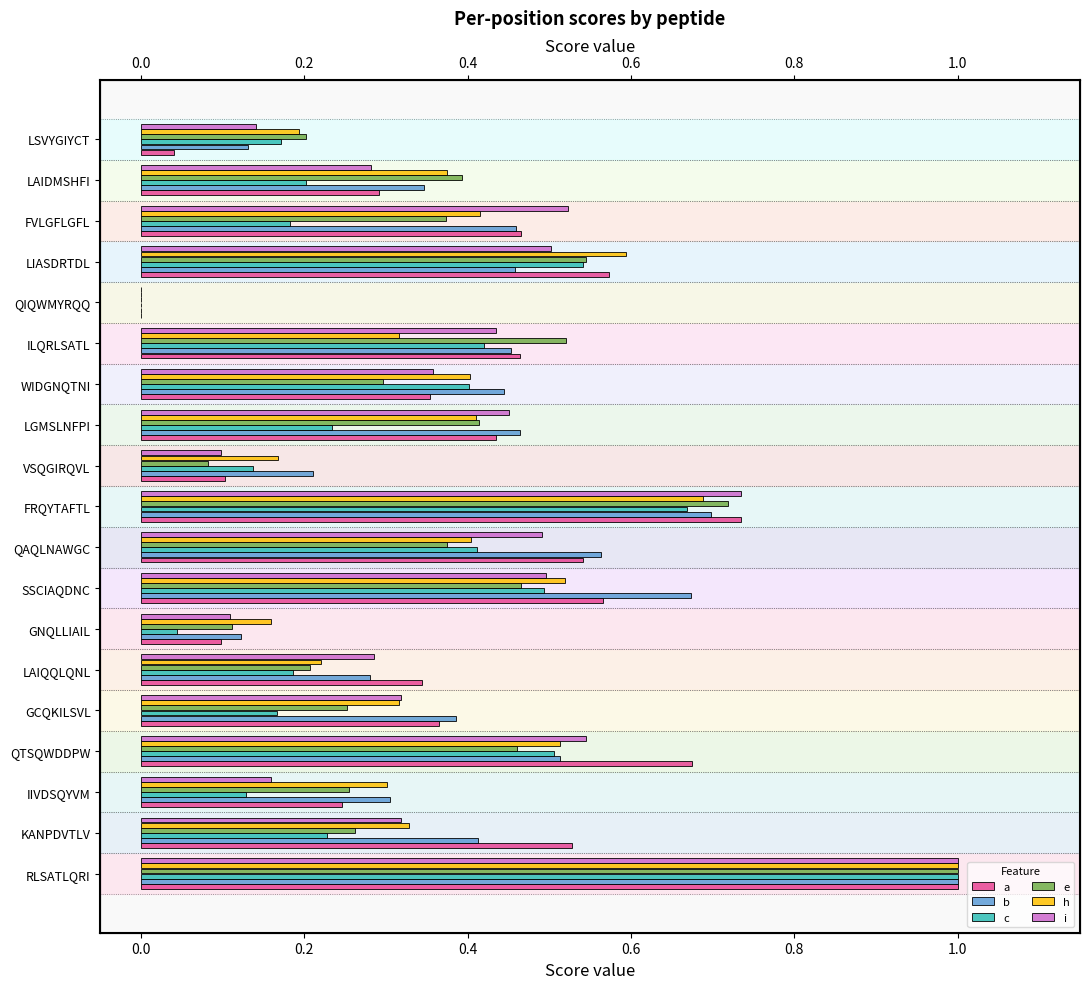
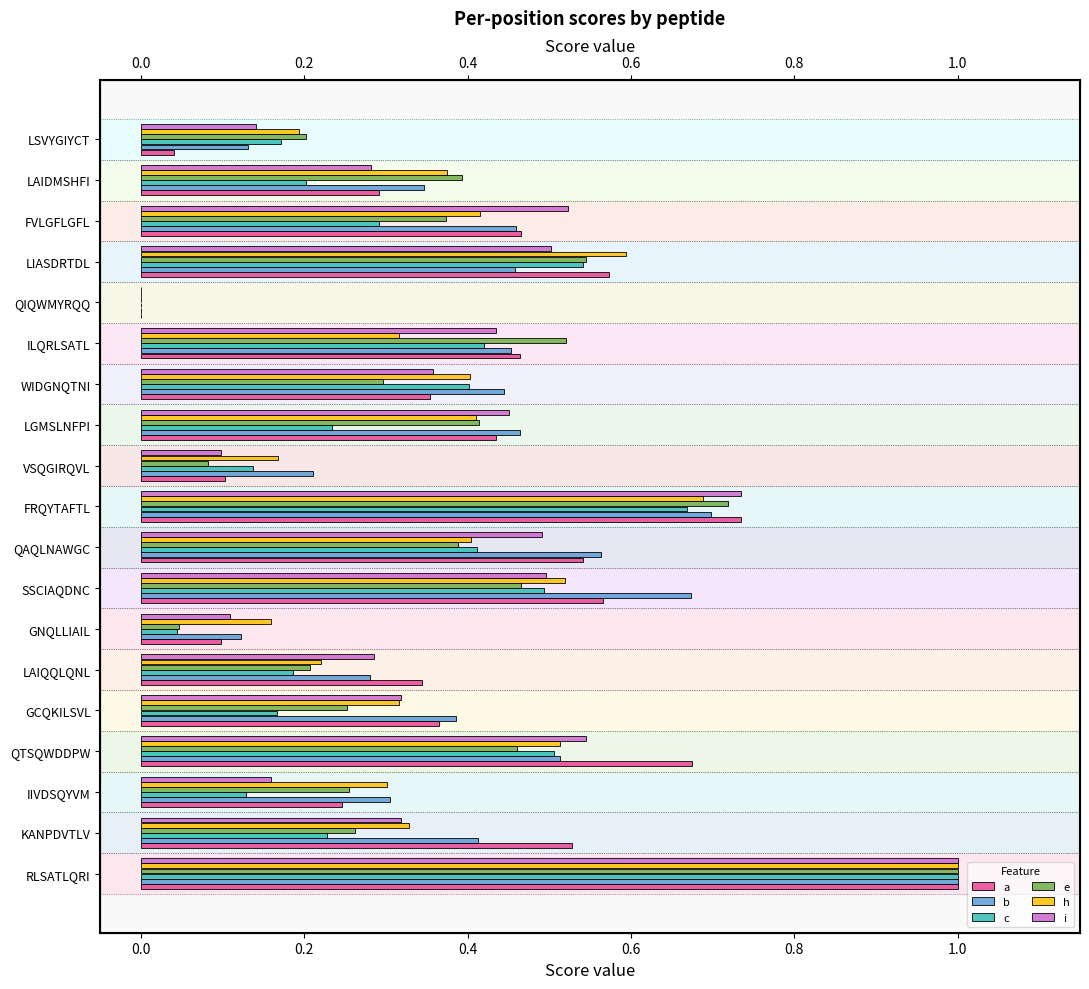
  {
    "a": {
      "LSVYGIYCT": 0.04,
      "LAIDMSHFI": 0.29,
      "FVLGFLGFL": 0.46,
      "LIASDRTDL": 0.57,
      "QIQWMYRQQ": 0.00,
      "ILQRLSATL": 0.46,
      "WIDGNQTNI": 0.35,
      "LGMSLNFPI": 0.43,
      "VSQGIRQVL": 0.10,
      "FRQYTAFTL": 0.73,
      "QAQLNAWGC": 0.54,
      "SSCIAQDNC": 0.57,
      "GNQLLIAIL": 0.10,
      "LAIQQLQNL": 0.34,
      "GCQKILSVL": 0.37,
      "QTSQWDDPW": 0.68,
      "IIVDSQYVM": 0.25,
      "KANPDVTLV": 0.53,
      "RLSATLQRI": 1.00
    },
    "b": {
      "LSVYGIYCT": 0.13,
      "LAIDMSHFI": 0.35,
      "FVLGFLGFL": 0.46,
      "LIASDRTDL": 0.46,
      "QIQWMYRQQ": 0.00,
      "ILQRLSATL": 0.45,
      "WIDGNQTNI": 0.44,
      "LGMSLNFPI": 0.46,
      "VSQGIRQVL": 0.21,
      "FRQYTAFTL": 0.70,
      "QAQLNAWGC": 0.56,
      "SSCIAQDNC": 0.67,
      "GNQLLIAIL": 0.12,
      "LAIQQLQNL": 0.28,
      "GCQKILSVL": 0.39,
      "QTSQWDDPW": 0.51,
      "IIVDSQYVM": 0.30,
      "KANPDVTLV": 0.41,
      "RLSATLQRI": 1.00
    },
    "c": {
      "LSVYGIYCT": 0.17,
      "LAIDMSHFI": 0.20,
-     "FVLGFLGFL": 0.18,
+     "FVLGFLGFL": 0.29,
      "LIASDRTDL": 0.54,
      "QIQWMYRQQ": 0.00,
      "ILQRLSATL": 0.42,
      "WIDGNQTNI": 0.40,
      "LGMSLNFPI": 0.23,
      "VSQGIRQVL": 0.14,
      "FRQYTAFTL": 0.67,
      "QAQLNAWGC": 0.41,
      "SSCIAQDNC": 0.49,
      "GNQLLIAIL": 0.04,
      "LAIQQLQNL": 0.19,
      "GCQKILSVL": 0.17,
      "QTSQWDDPW": 0.51,
      "IIVDSQYVM": 0.13,
      "KANPDVTLV": 0.23,
      "RLSATLQRI": 1.00
    },
    "e": {
      "LSVYGIYCT": 0.20,
      "LAIDMSHFI": 0.39,
      "FVLGFLGFL": 0.37,
      "LIASDRTDL": 0.54,
      "QIQWMYRQQ": 0.00,
      "ILQRLSATL": 0.52,
      "WIDGNQTNI": 0.30,
      "LGMSLNFPI": 0.41,
      "VSQGIRQVL": 0.08,
      "FRQYTAFTL": 0.72,
-     "QAQLNAWGC": 0.37,
+     "QAQLNAWGC": 0.39,
      "SSCIAQDNC": 0.46,
-     "GNQLLIAIL": 0.11,
+     "GNQLLIAIL": 0.05,
      "LAIQQLQNL": 0.21,
      "GCQKILSVL": 0.25,
      "QTSQWDDPW": 0.46,
      "IIVDSQYVM": 0.25,
      "KANPDVTLV": 0.26,
      "RLSATLQRI": 1.00
    },
    "h": {
      "LSVYGIYCT": 0.19,
      "LAIDMSHFI": 0.38,
      "FVLGFLGFL": 0.42,
      "LIASDRTDL": 0.59,
      "QIQWMYRQQ": 0.00,
      "ILQRLSATL": 0.32,
      "WIDGNQTNI": 0.40,
      "LGMSLNFPI": 0.41,
      "VSQGIRQVL": 0.17,
      "FRQYTAFTL": 0.69,
      "QAQLNAWGC": 0.40,
      "SSCIAQDNC": 0.52,
      "GNQLLIAIL": 0.16,
      "LAIQQLQNL": 0.22,
      "GCQKILSVL": 0.32,
      "QTSQWDDPW": 0.51,
      "IIVDSQYVM": 0.30,
      "KANPDVTLV": 0.33,
      "RLSATLQRI": 1.00
    },
    "i": {
      "LSVYGIYCT": 0.14,
      "LAIDMSHFI": 0.28,
      "FVLGFLGFL": 0.52,
      "LIASDRTDL": 0.50,
      "QIQWMYRQQ": 0.00,
      "ILQRLSATL": 0.43,
      "WIDGNQTNI": 0.36,
      "LGMSLNFPI": 0.45,
      "VSQGIRQVL": 0.10,
      "FRQYTAFTL": 0.73,
      "QAQLNAWGC": 0.49,
      "SSCIAQDNC": 0.50,
      "GNQLLIAIL": 0.11,
      "LAIQQLQNL": 0.29,
      "GCQKILSVL": 0.32,
      "QTSQWDDPW": 0.54,
      "IIVDSQYVM": 0.16,
      "KANPDVTLV": 0.32,
      "RLSATLQRI": 1.00
    }
  }
